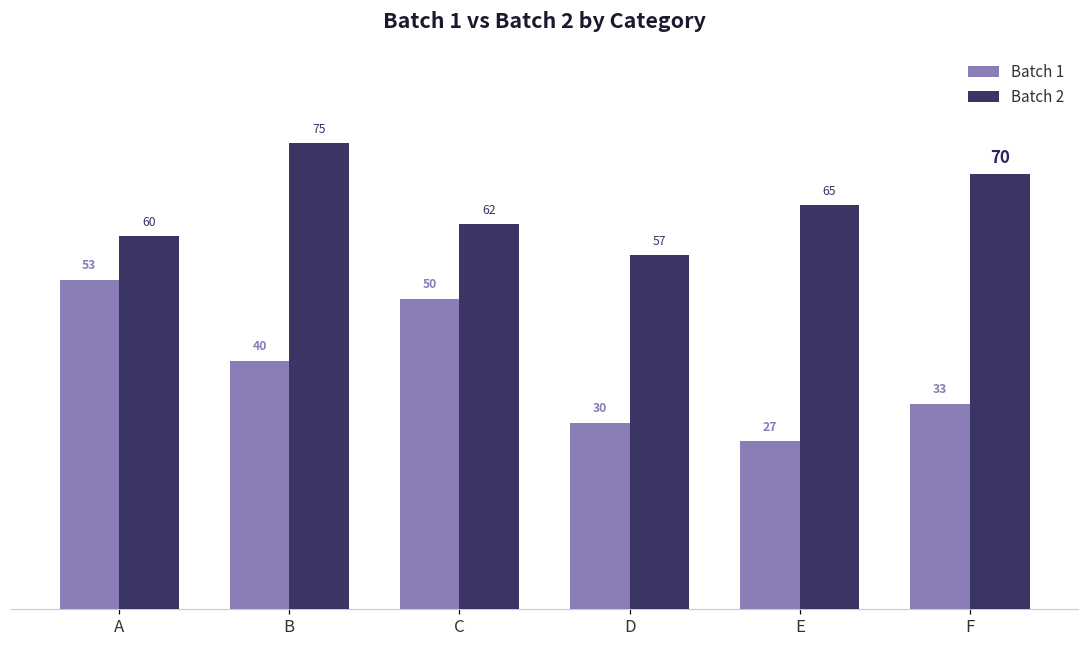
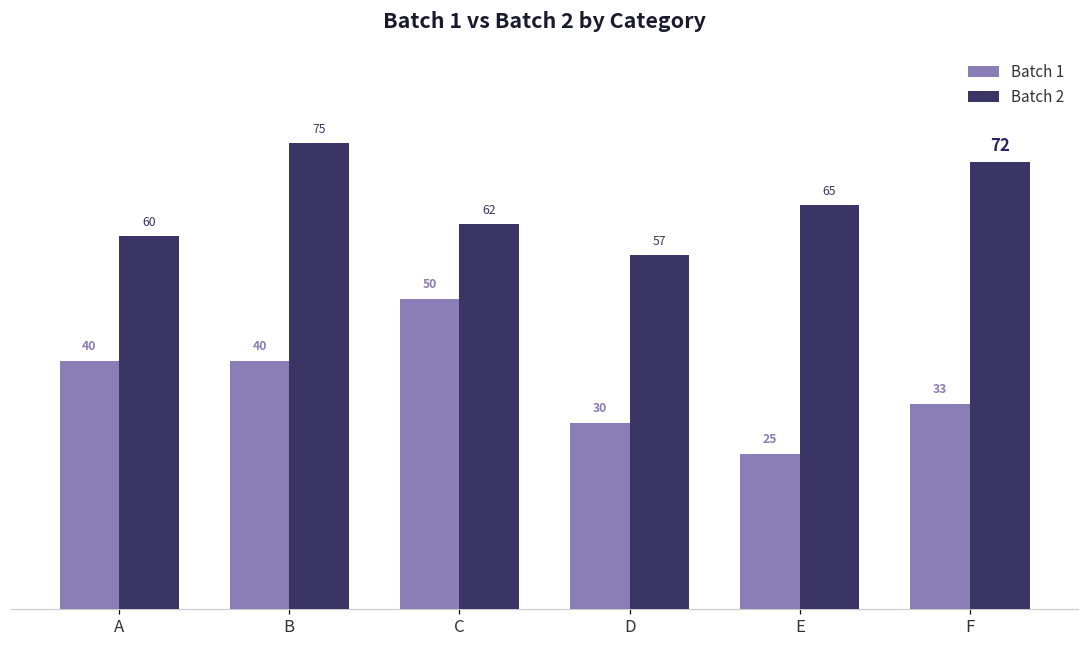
  {
    "Batch 1": {
-     "A": 53,
+     "A": 40,
      "B": 40,
      "C": 50,
      "D": 30,
-     "E": 27,
+     "E": 25,
      "F": 33
    },
    "Batch 2": {
      "A": 60,
      "B": 75,
      "C": 62,
      "D": 57,
      "E": 65,
-     "F": 70
+     "F": 72
    }
  }
